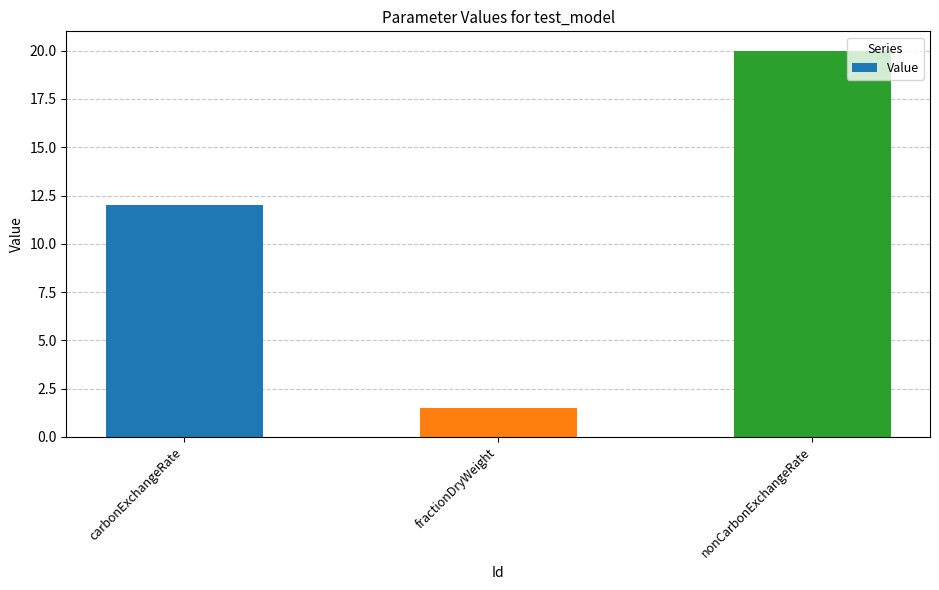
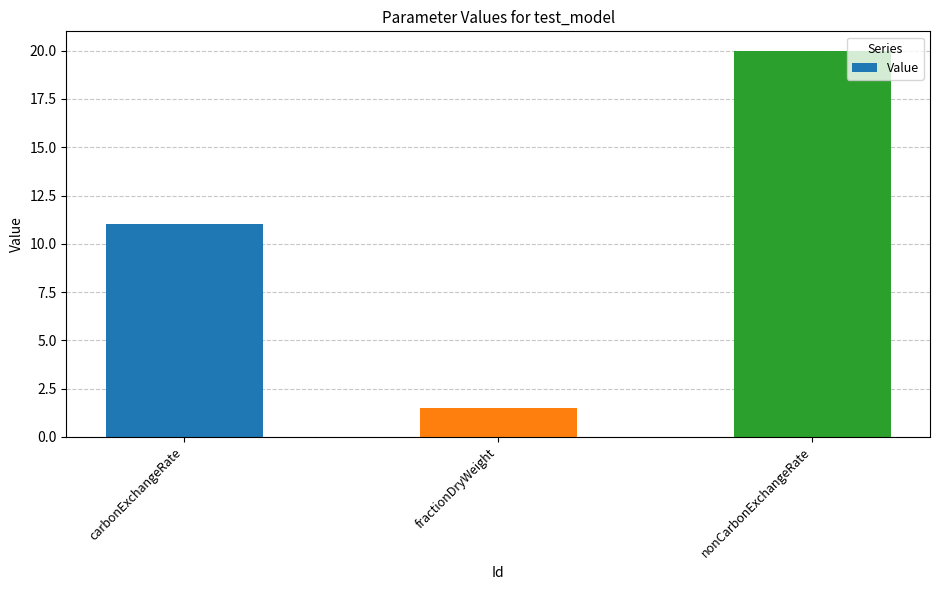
  {
-   "carbonExchangeRate": 12,
+   "carbonExchangeRate": 11,
    "fractionDryWeight": 1.5,
    "nonCarbonExchangeRate": 20
  }
